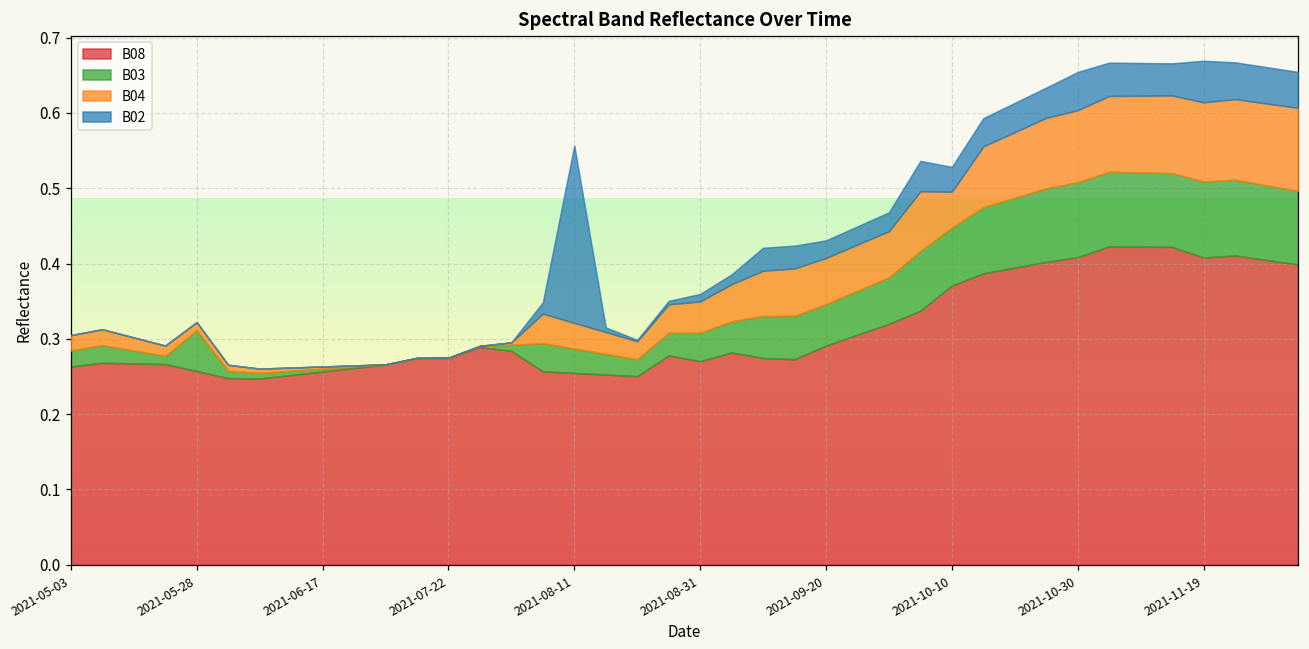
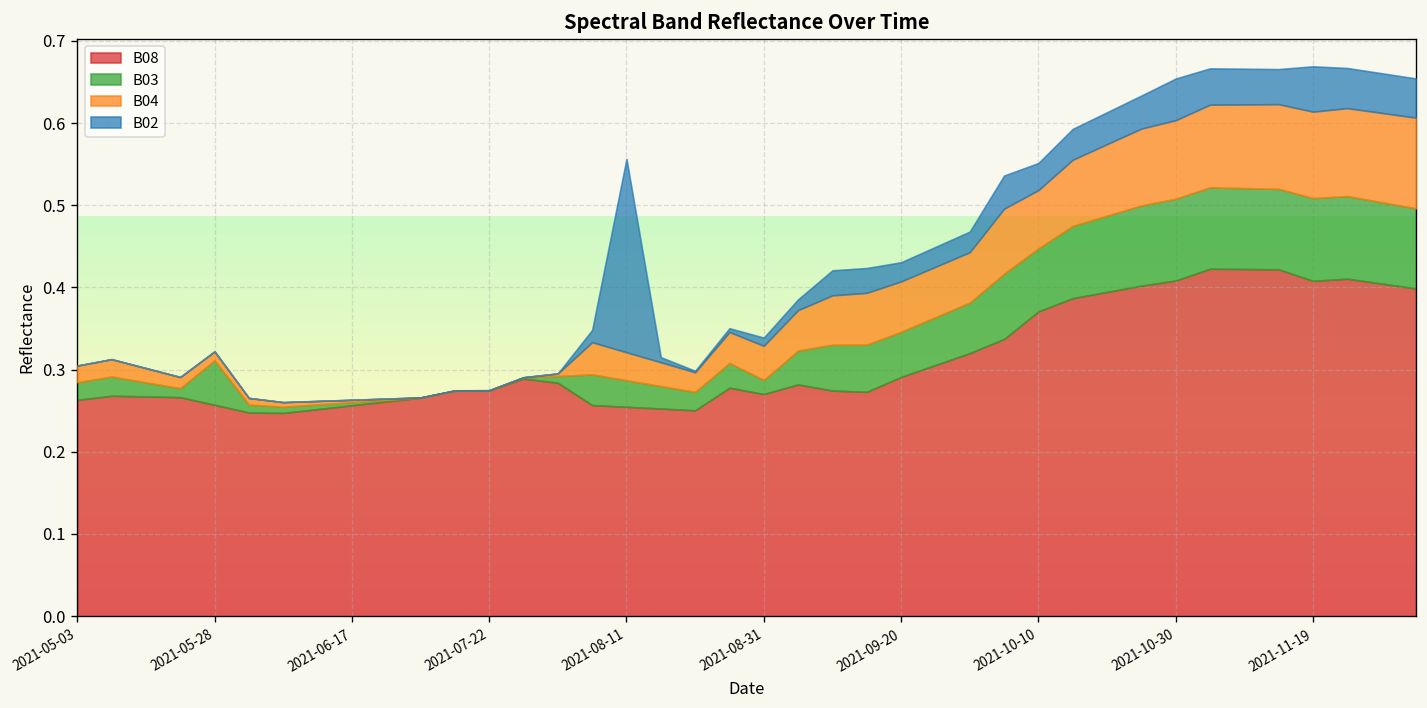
  {
    "B08": {
      "2021-05-03": 0.26,
      "2021-05-28": 0.26,
      "2021-06-17": 0.26,
      "2021-08-11": 0.25,
      "2021-08-31": 0.27,
      "2021-09-20": 0.29,
      "2021-10-10": 0.37,
      "2021-10-30": 0.41,
      "2021-11-19": 0.41
    },
    "B03": {
      "2021-05-03": 0.02,
      "2021-05-28": 0.05,
      "2021-08-11": 0.03,
-     "2021-08-31": 0.04,
+     "2021-08-31": 0.02,
      "2021-09-20": 0.05,
      "2021-10-10": 0.08,
      "2021-10-30": 0.10,
      "2021-11-19": 0.10
    },
    "B04": {
      "2021-08-11": 0.03,
      "2021-08-31": 0.04,
      "2021-09-20": 0.06,
-     "2021-10-10": 0.05,
+     "2021-10-10": 0.07,
      "2021-10-30": 0.10,
      "2021-11-19": 0.11
    },
    "B02": {
      "2021-08-11": 0.24,
      "2021-08-31": 0.01,
      "2021-09-20": 0.02,
      "2021-10-10": 0.03,
      "2021-10-30": 0.05,
      "2021-11-19": 0.06
    }
  }
